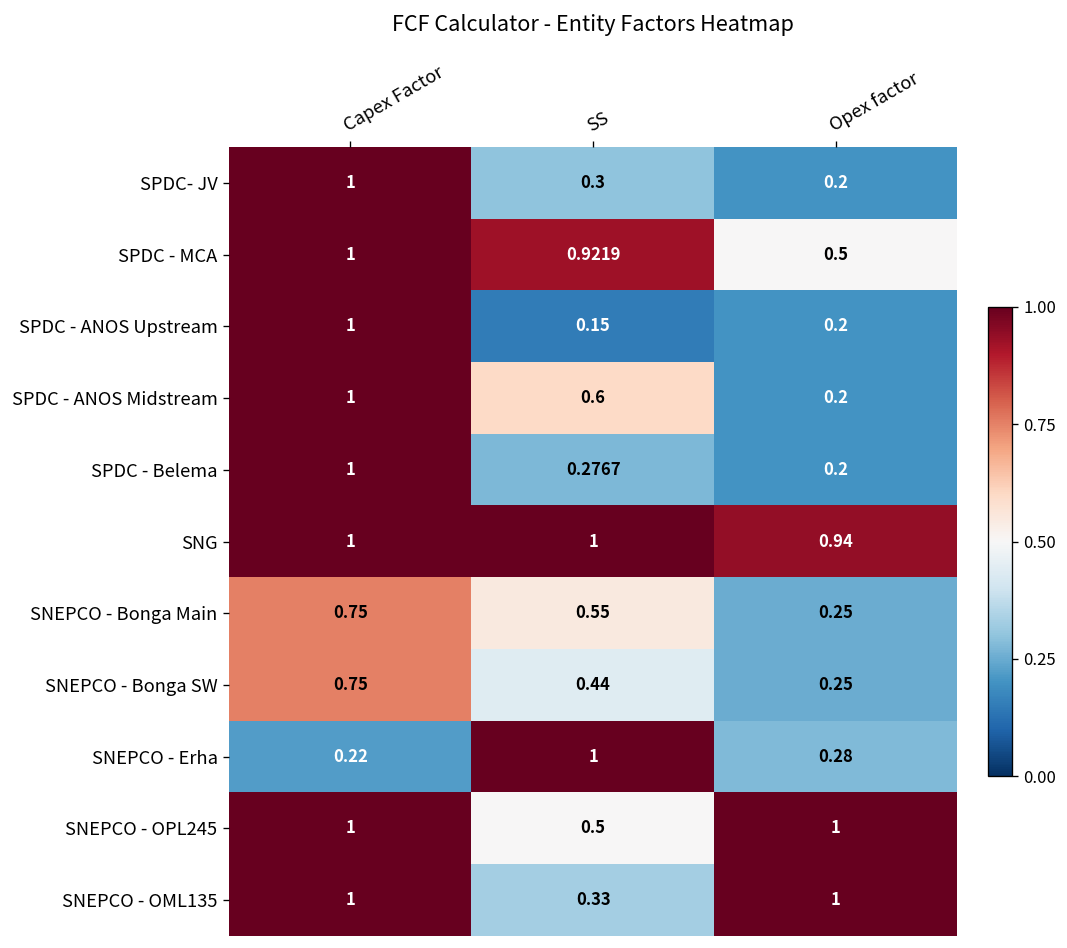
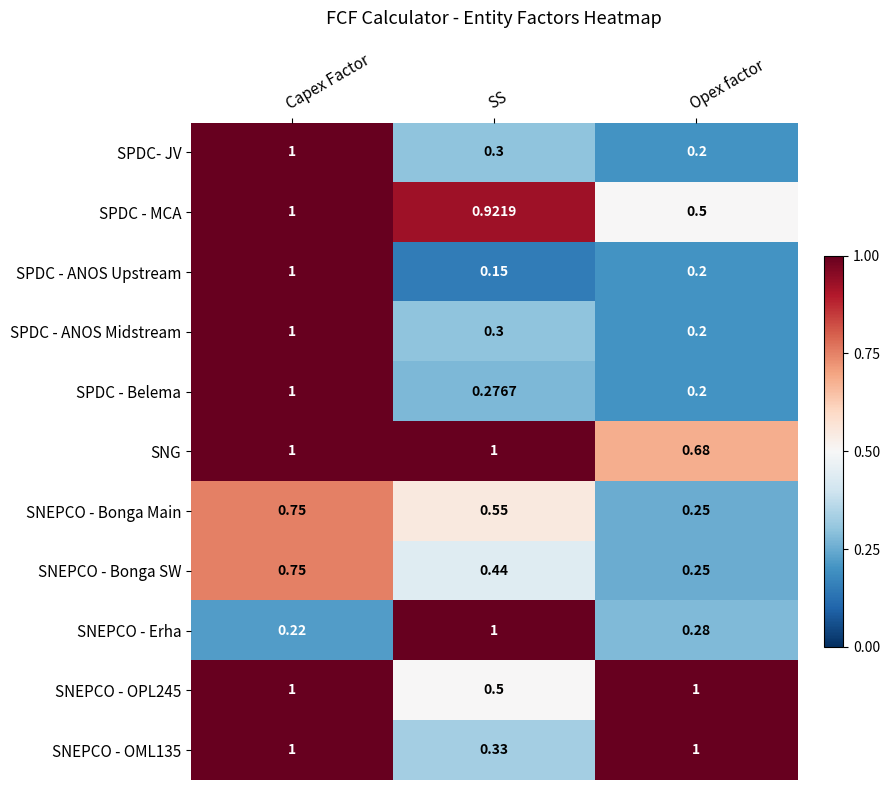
  {
    "SPDC- JV": {
      "Capex Factor": 1,
      "SS": 0.3,
      "Opex factor": 0.2
    },
    "SPDC - MCA": {
      "Capex Factor": 1,
      "SS": 0.9219,
      "Opex factor": 0.5
    },
    "SPDC - ANOS Upstream": {
      "Capex Factor": 1,
      "SS": 0.15,
      "Opex factor": 0.2
    },
    "SPDC - ANOS Midstream": {
      "Capex Factor": 1,
-     "SS": 0.6,
+     "SS": 0.3,
      "Opex factor": 0.2
    },
    "SPDC - Belema": {
      "Capex Factor": 1,
      "SS": 0.2767,
      "Opex factor": 0.2
    },
    "SNG": {
      "Capex Factor": 1,
      "SS": 1,
-     "Opex factor": 0.94
+     "Opex factor": 0.68
    },
    "SNEPCO - Bonga Main": {
      "Capex Factor": 0.75,
      "SS": 0.55,
      "Opex factor": 0.25
    },
    "SNEPCO - Bonga SW": {
      "Capex Factor": 0.75,
      "SS": 0.44,
      "Opex factor": 0.25
    },
    "SNEPCO - Erha": {
      "Capex Factor": 0.22,
      "SS": 1,
      "Opex factor": 0.28
    },
    "SNEPCO - OPL245": {
      "Capex Factor": 1,
      "SS": 0.5,
      "Opex factor": 1
    },
    "SNEPCO - OML135": {
      "Capex Factor": 1,
      "SS": 0.33,
      "Opex factor": 1
    }
  }
